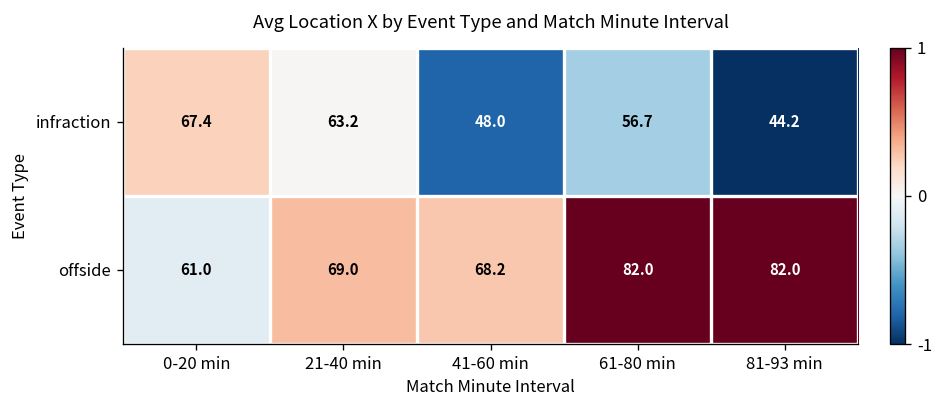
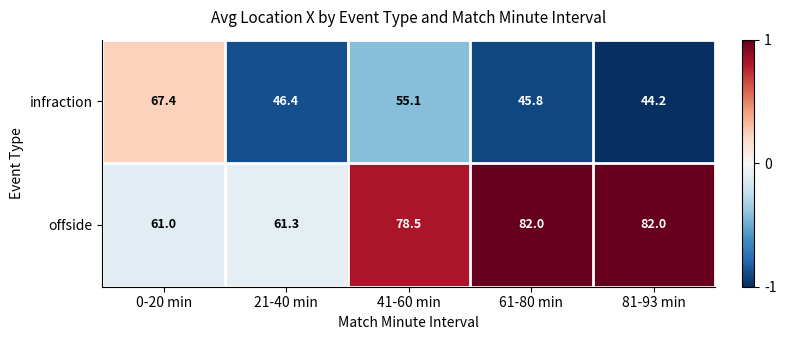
  {
    "infraction": {
      "0-20 min": 67.4,
-     "21-40 min": 63.2,
-     "41-60 min": 48.0,
-     "61-80 min": 56.7,
+     "21-40 min": 46.4,
+     "41-60 min": 55.1,
+     "61-80 min": 45.8,
      "81-93 min": 44.2
    },
    "offside": {
      "0-20 min": 61.0,
-     "21-40 min": 69.0,
-     "41-60 min": 68.2,
+     "21-40 min": 61.3,
+     "41-60 min": 78.5,
      "61-80 min": 82.0,
      "81-93 min": 82.0
    }
  }
